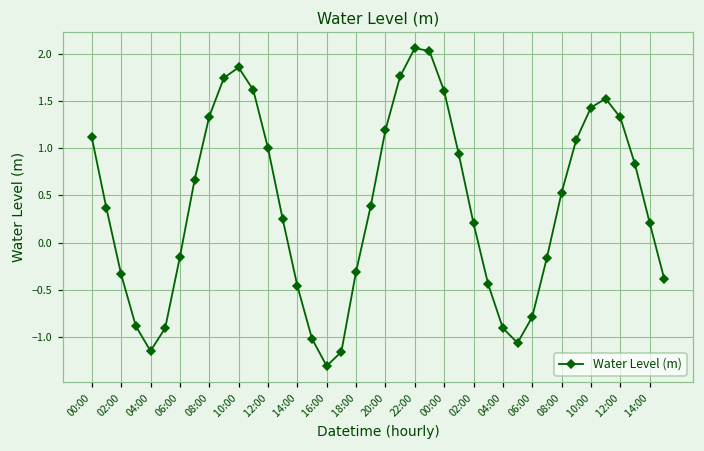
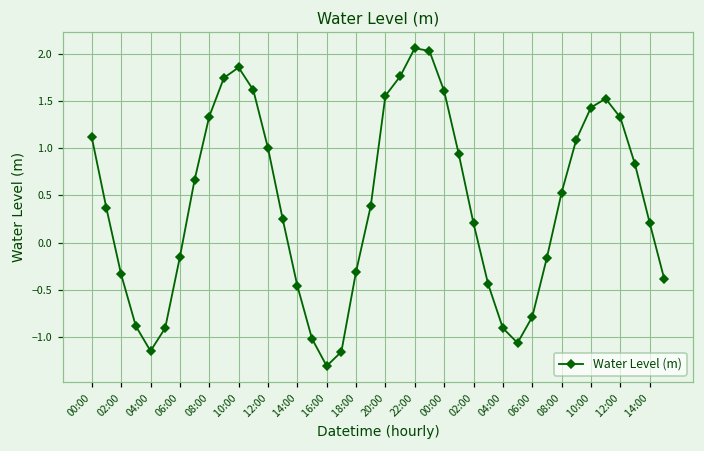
  {
    "16:00": -1.3,
    "18:00": -0.3,
-   "20:00": 1.2,
+   "20:00": 1.6,
    "22:00": 2.1
  }
